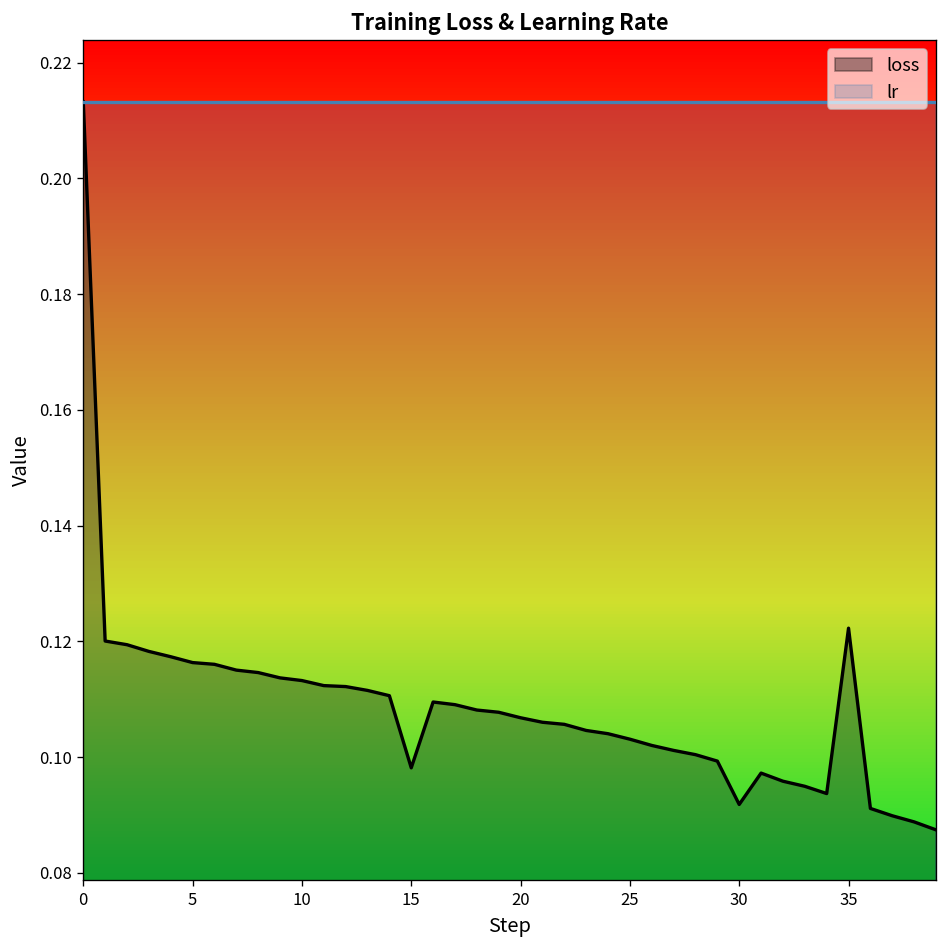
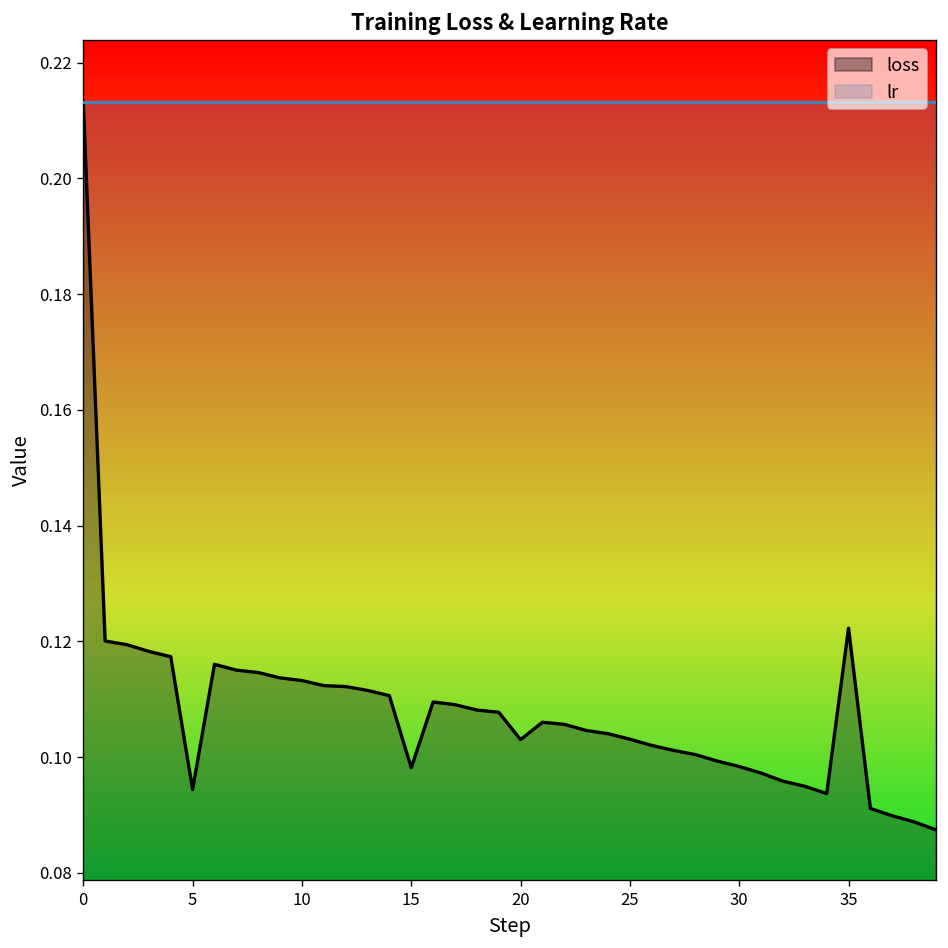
  {
    "loss": {
-     "5": 0.116,
+     "5": 0.094,
      "10": 0.113,
      "15": 0.098,
-     "20": 0.107,
+     "20": 0.103,
      "25": 0.103,
-     "30": 0.092,
+     "30": 0.098,
      "35": 0.122
    },
    "lr": {
      "5": 0.213,
      "10": 0.213,
      "15": 0.213,
      "20": 0.213,
      "25": 0.213,
      "30": 0.213
    }
  }
